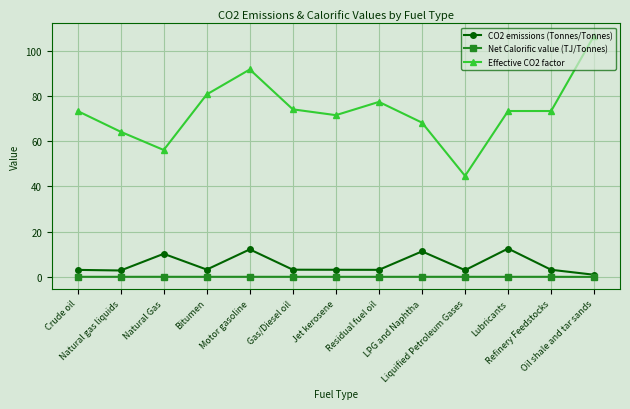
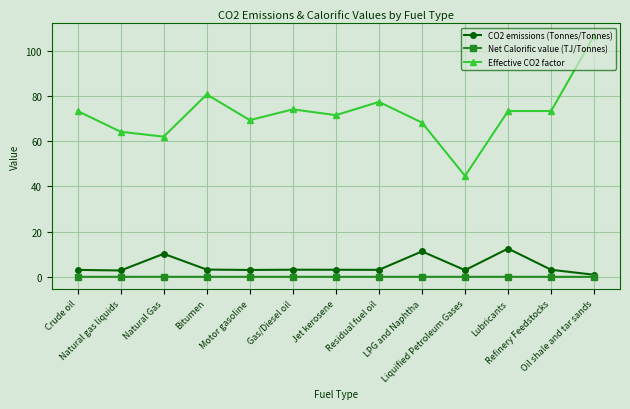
  {
    "CO2 emissions (Tonnes/Tonnes)": {
      "Crude oil": 3,
      "Natural gas liquids": 3,
      "Natural Gas": 10,
      "Bitumen": 3,
-     "Motor gasoline": 12,
+     "Motor gasoline": 3,
      "Gas/Diesel oil": 3,
      "Jet kerosene": 3,
      "Residual fuel oil": 3,
      "LPG and Naphtha": 11,
      "Liquified Petroleum Gases": 3,
      "Lubricants": 13,
      "Refinery Feedstocks": 3
    },
    "Net Calorific value (TJ/Tonnes)": {
      "Crude oil": 0,
      "Natural gas liquids": 0,
      "Natural Gas": 0,
      "Bitumen": 0,
      "Motor gasoline": 0,
      "Gas/Diesel oil": 0,
      "Jet kerosene": 0,
      "Residual fuel oil": 0,
      "LPG and Naphtha": 0,
      "Liquified Petroleum Gases": 0,
      "Lubricants": 0,
      "Refinery Feedstocks": 0
    },
    "Effective CO2 factor": {
      "Crude oil": 73,
      "Natural gas liquids": 64,
-     "Natural Gas": 56,
+     "Natural Gas": 62,
      "Bitumen": 81,
-     "Motor gasoline": 92,
+     "Motor gasoline": 69,
      "Gas/Diesel oil": 74,
      "Jet kerosene": 72,
      "Residual fuel oil": 77,
      "LPG and Naphtha": 68,
      "Liquified Petroleum Gases": 45,
      "Lubricants": 73,
      "Refinery Feedstocks": 73
    }
  }
